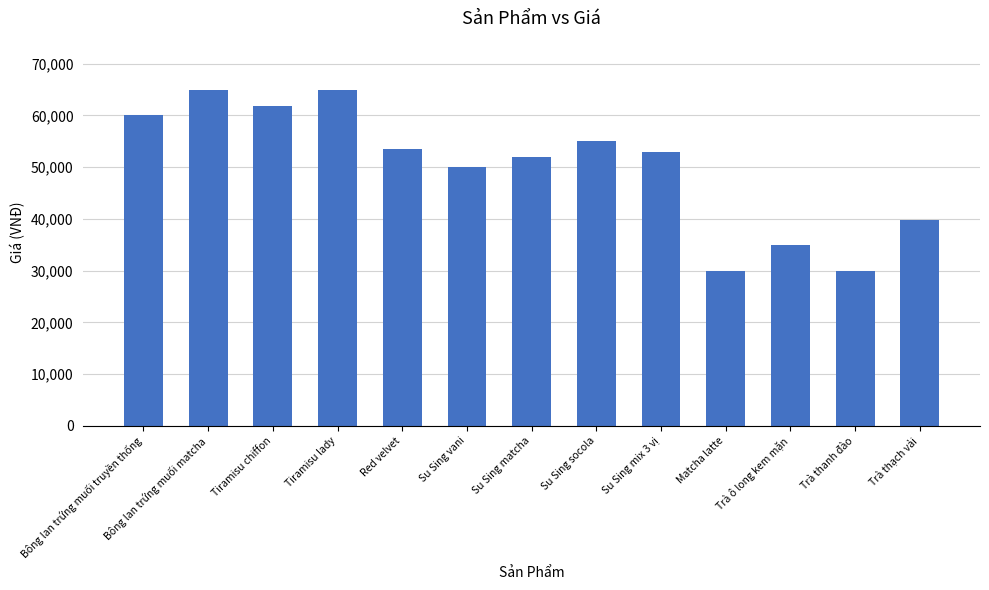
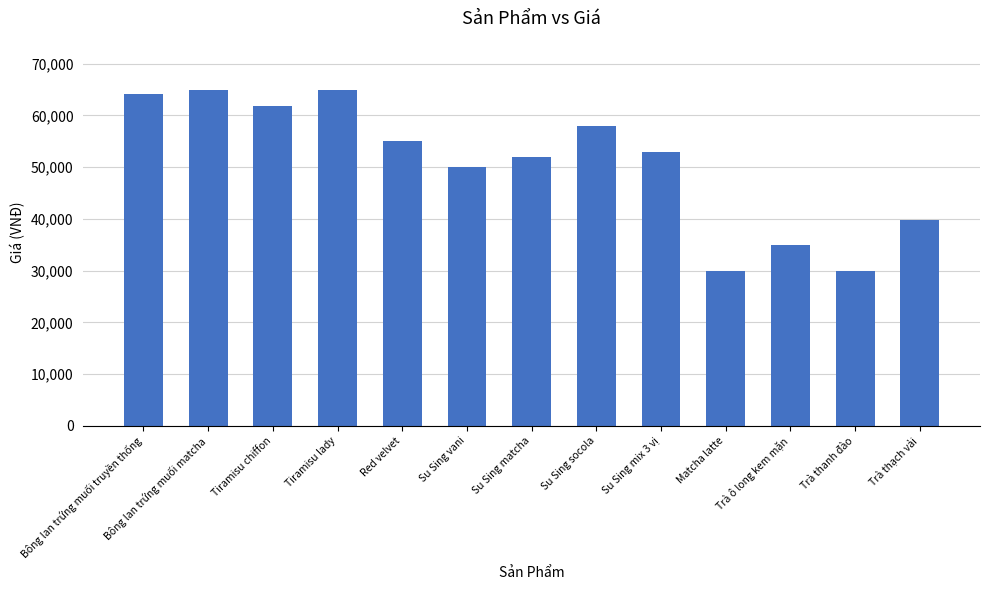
  {
-   "Bông lan trứng muối truyền thống": "60,000",
+   "Bông lan trứng muối truyền thống": "64,000",
    "Bông lan trứng muối matcha": "65,000",
    "Tiramisu chiffon": "62,000",
    "Tiramisu lady": "65,000",
-   "Red velvet": "53,000",
+   "Red velvet": "55,000",
    "Su Sing vani": "50,000",
    "Su Sing matcha": "52,000",
-   "Su Sing socola": "55,000",
+   "Su Sing socola": "58,000",
    "Su Sing mix 3 vị": "53,000",
    "Matcha latte": "30,000",
    "Trà ô long kem mặn": "35,000",
    "Trà thanh đào": "30,000",
    "Trà thạch vải": "40,000"
  }
